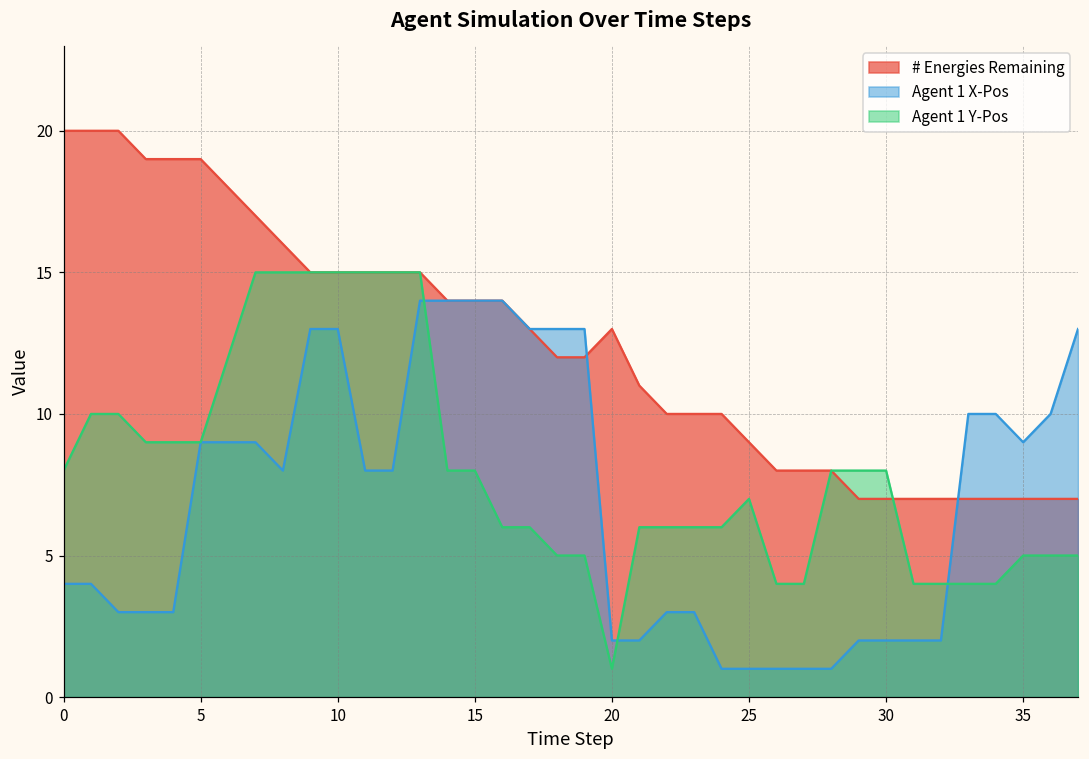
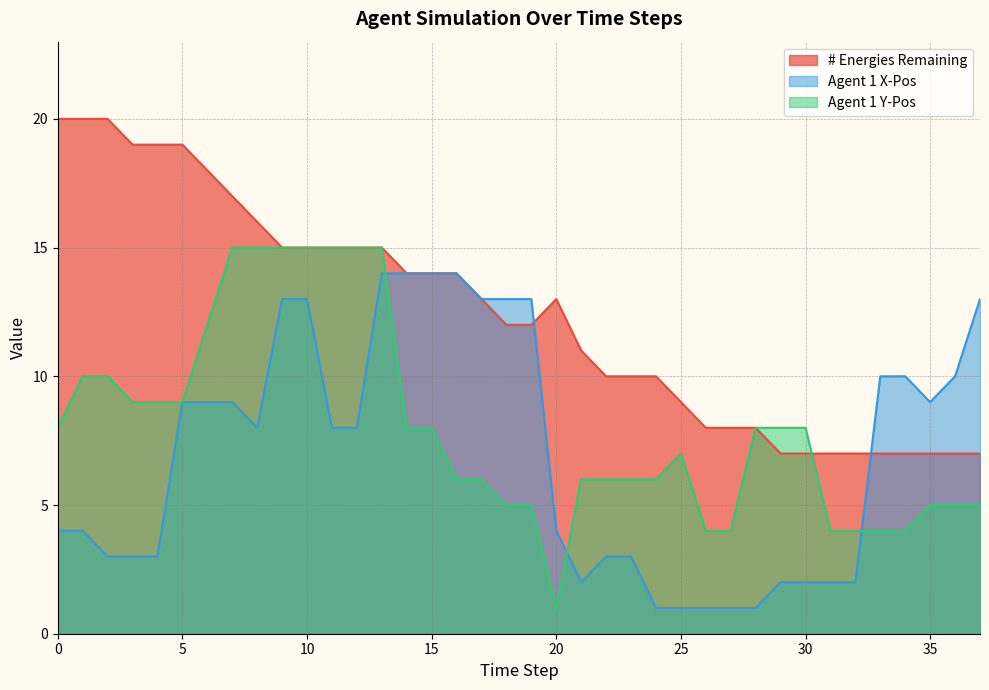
  {
    "# Energies Remaining": {
      "0": 20,
      "5": 19,
      "20": 13,
      "25": 9,
      "30": 7,
      "35": 7
    },
    "Agent 1 X-Pos": {
      "0": 4,
      "10": 13,
-     "20": 2,
+     "20": 4,
      "25": 1,
      "30": 2,
      "35": 9
    },
    "Agent 1 Y-Pos": {
      "0": 8,
      "15": 8,
      "20": 1,
      "25": 7,
      "30": 8,
      "35": 5
    }
  }
